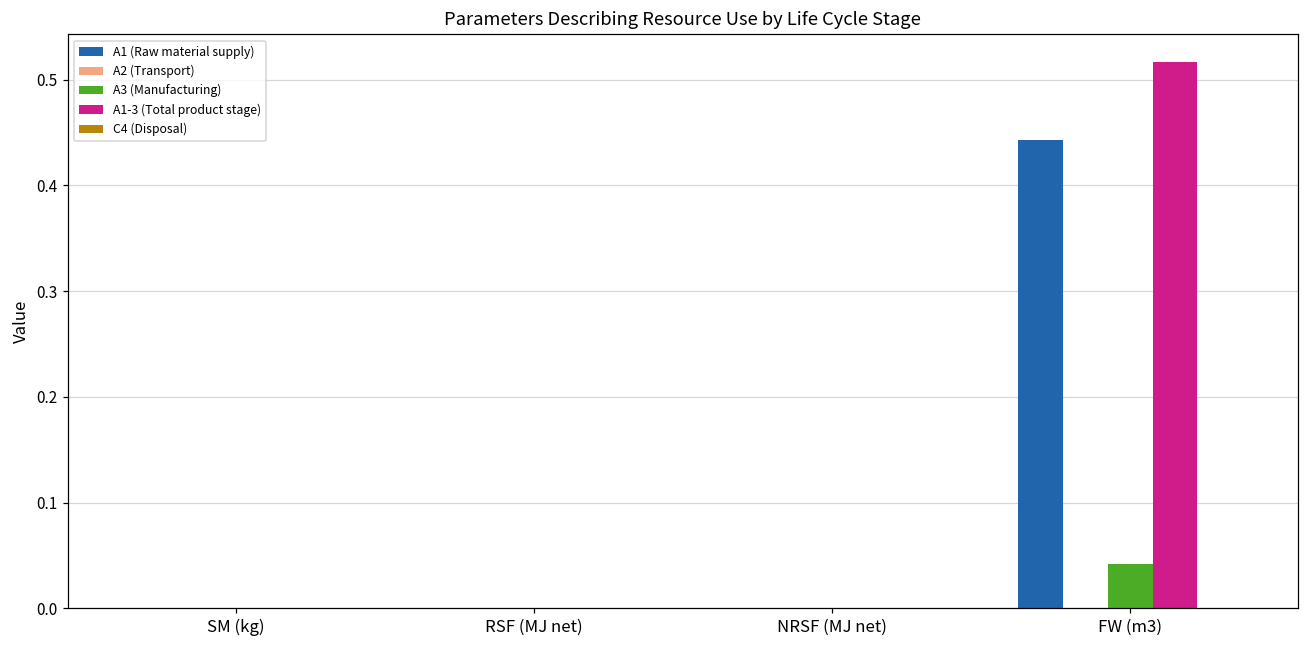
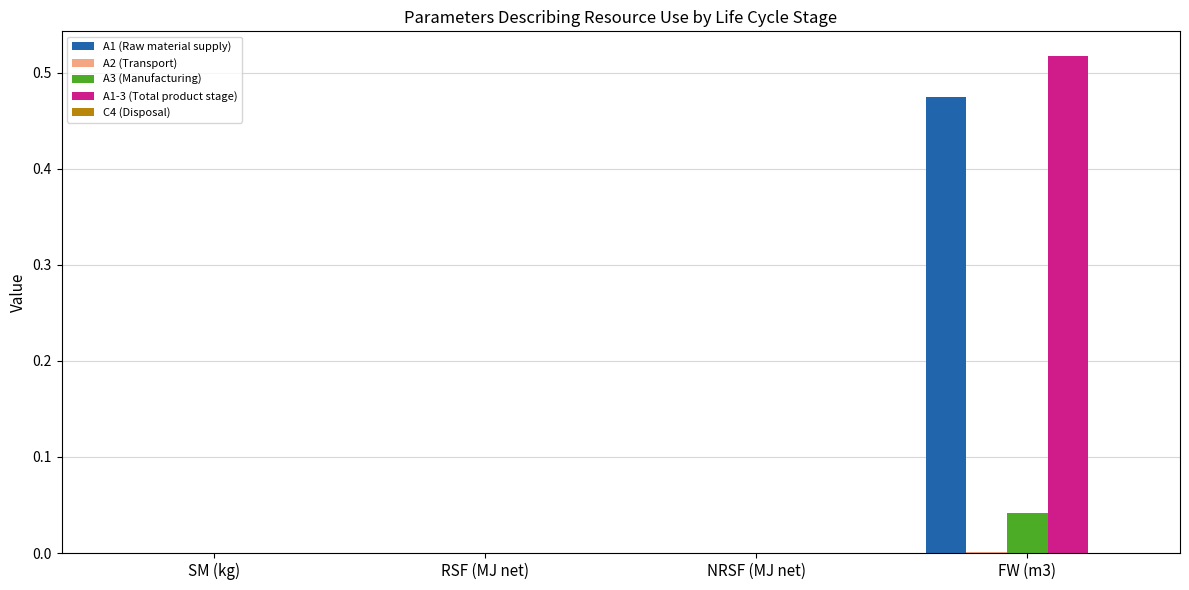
  {
    "A1 (Raw material supply)": {
      "SM (kg)": 0.00,
      "RSF (MJ net)": 0.00,
      "NRSF (MJ net)": 0.00,
-     "FW (m3)": 0.44
+     "FW (m3)": 0.48
    },
    "A2 (Transport)": {
      "SM (kg)": 0.00,
      "RSF (MJ net)": 0.00,
      "NRSF (MJ net)": 0.00
    },
    "A3 (Manufacturing)": {
      "SM (kg)": 0.00,
      "RSF (MJ net)": 0.00,
      "NRSF (MJ net)": 0.00,
      "FW (m3)": 0.04
    },
    "A1-3 (Total product stage)": {
      "SM (kg)": 0.00,
      "RSF (MJ net)": 0.00,
      "NRSF (MJ net)": 0.00,
      "FW (m3)": 0.52
    },
    "C4 (Disposal)": {
      "SM (kg)": 0.00,
      "RSF (MJ net)": 0.00,
      "NRSF (MJ net)": 0.00
    }
  }
